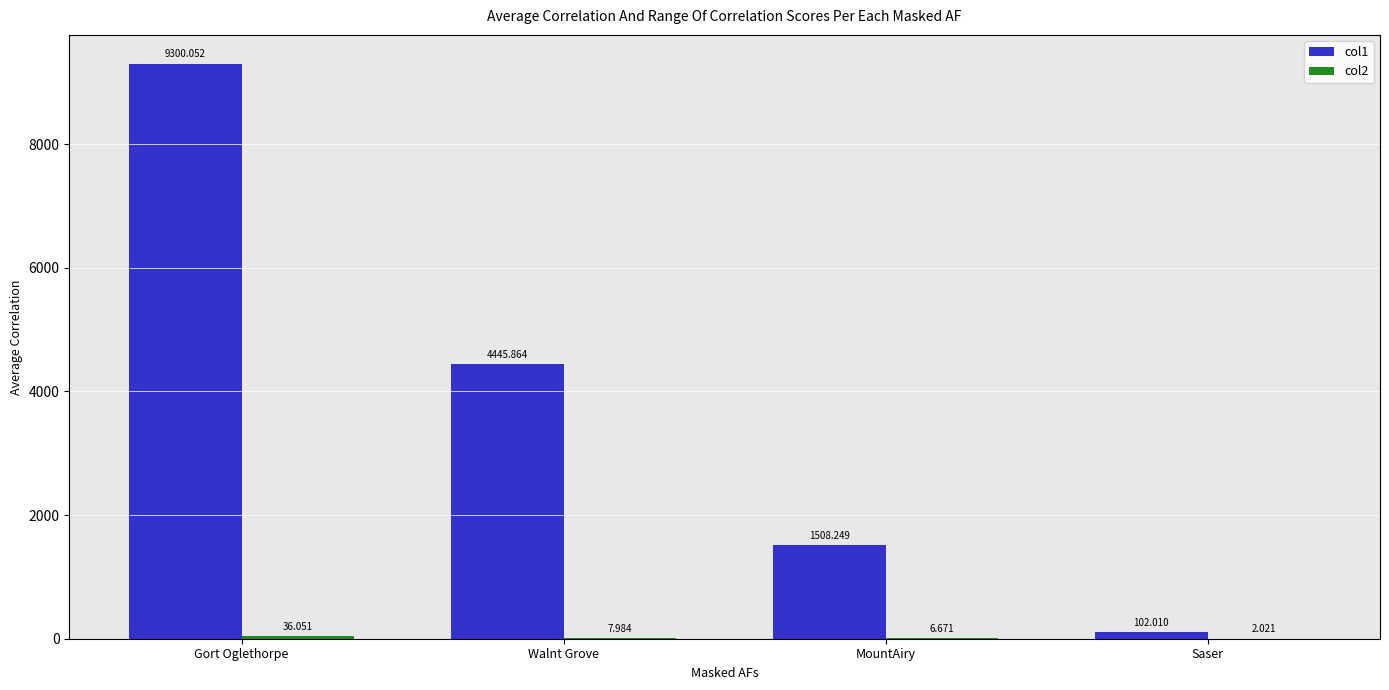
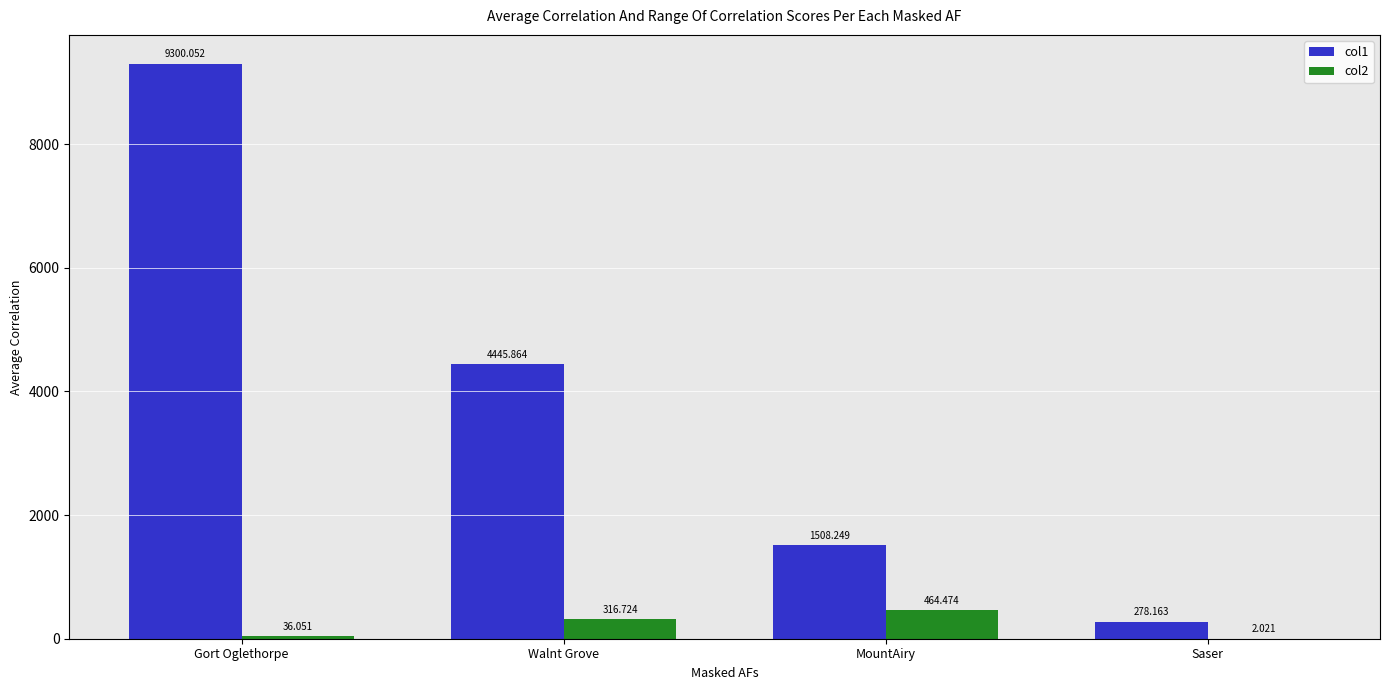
  {
    "col1": {
      "Gort Oglethorpe": 9300.052,
      "Walnt Grove": 4445.864,
      "MountAiry": 1508.249,
-     "Saser": 102.010
+     "Saser": 278.163
    },
    "col2": {
      "Gort Oglethorpe": 36.051,
-     "Walnt Grove": 7.984,
-     "MountAiry": 6.671,
+     "Walnt Grove": 316.724,
+     "MountAiry": 464.474,
      "Saser": 2.021
    }
  }
